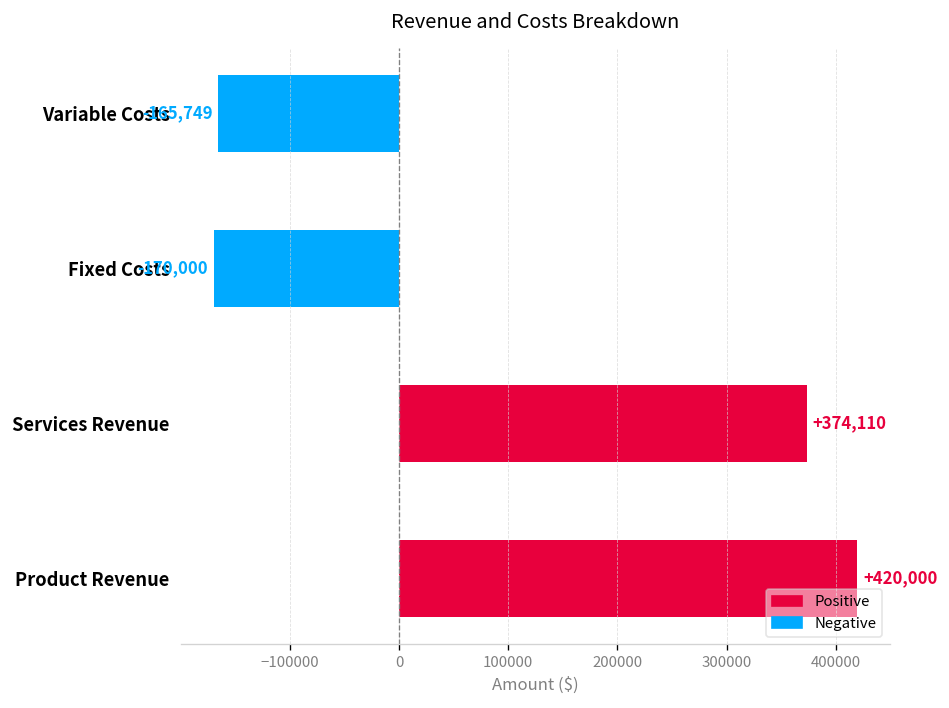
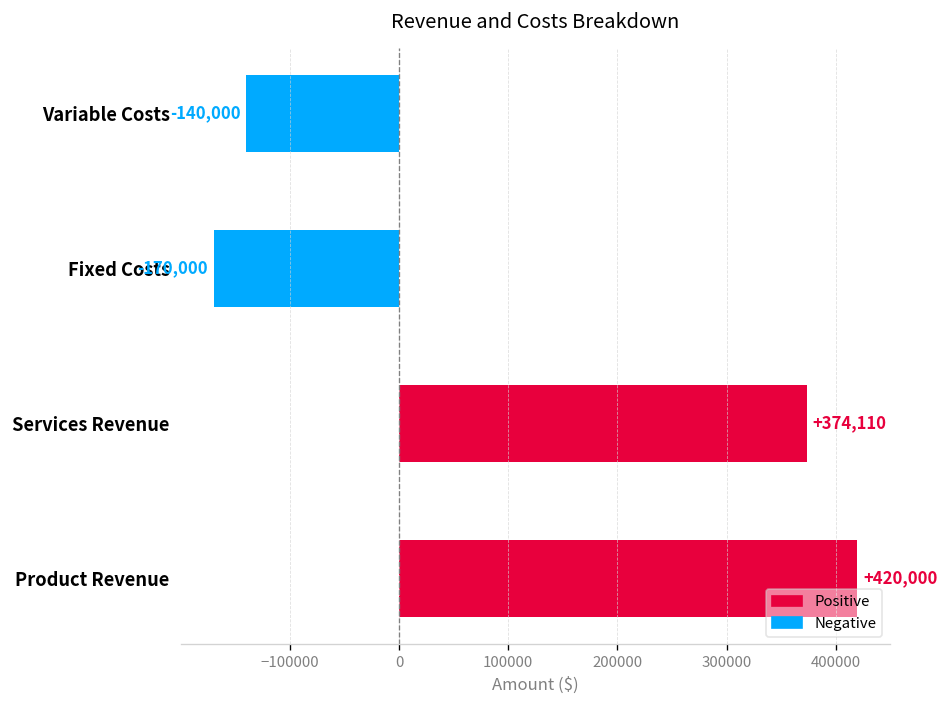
  {
-   "Variable Costs": "-165,749",
+   "Variable Costs": "-140,000",
    "Fixed Costs": "-170,000",
    "Services Revenue": "+374,110"
  }
